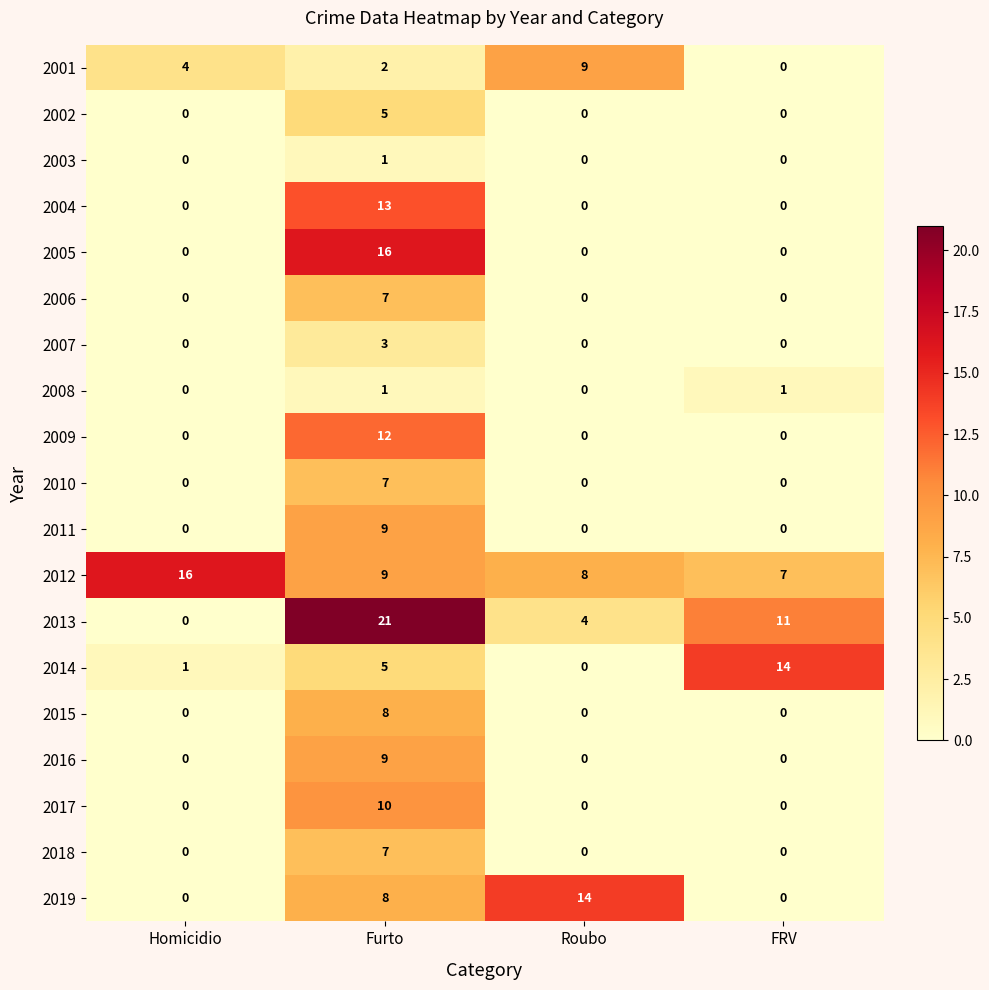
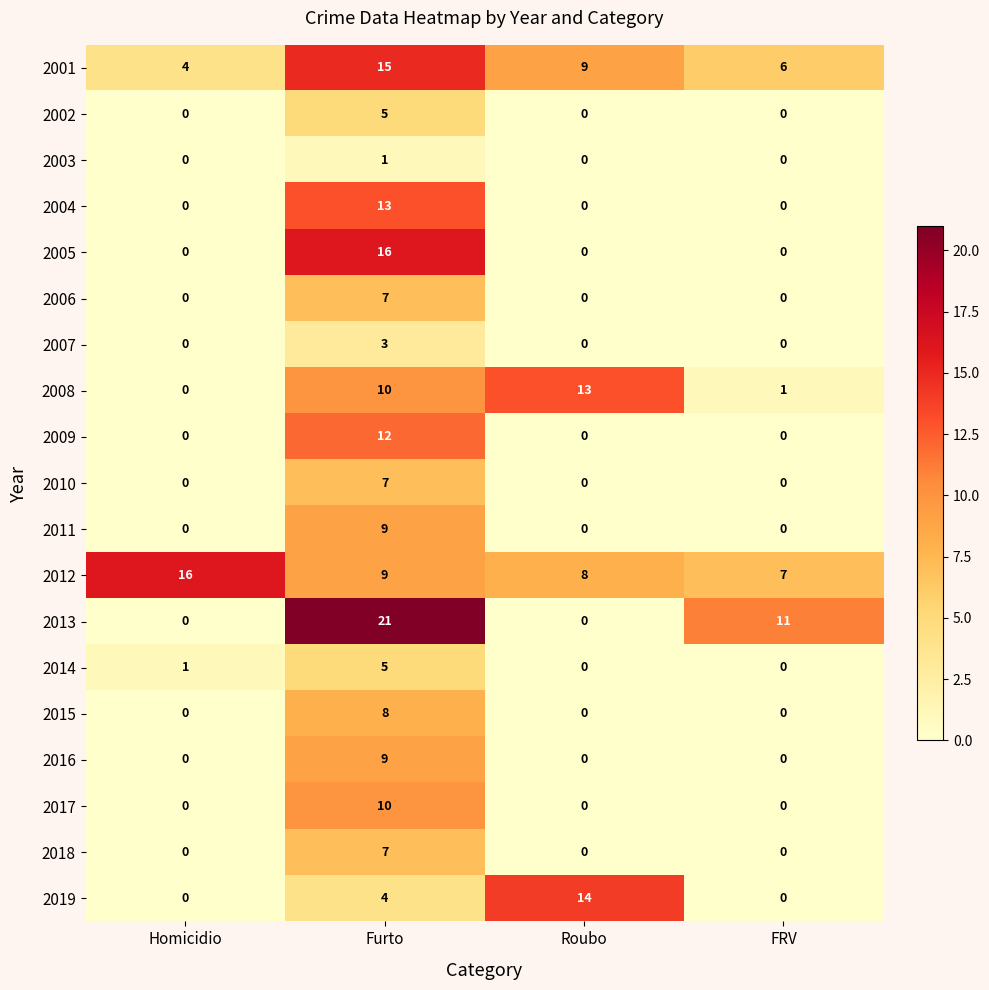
  {
    "2001": {
      "Homicidio": 4,
-     "Furto": 2,
+     "Furto": 15,
      "Roubo": 9,
-     "FRV": 0
+     "FRV": 6
    },
    "2002": {
      "Homicidio": 0,
      "Furto": 5,
      "Roubo": 0,
      "FRV": 0
    },
    "2003": {
      "Homicidio": 0,
      "Furto": 1,
      "Roubo": 0,
      "FRV": 0
    },
    "2004": {
      "Homicidio": 0,
      "Furto": 13,
      "Roubo": 0,
      "FRV": 0
    },
    "2005": {
      "Homicidio": 0,
      "Furto": 16,
      "Roubo": 0,
      "FRV": 0
    },
    "2006": {
      "Homicidio": 0,
      "Furto": 7,
      "Roubo": 0,
      "FRV": 0
    },
    "2007": {
      "Homicidio": 0,
      "Furto": 3,
      "Roubo": 0,
      "FRV": 0
    },
    "2008": {
      "Homicidio": 0,
-     "Furto": 1,
-     "Roubo": 0,
+     "Furto": 10,
+     "Roubo": 13,
      "FRV": 1
    },
    "2009": {
      "Homicidio": 0,
      "Furto": 12,
      "Roubo": 0,
      "FRV": 0
    },
    "2010": {
      "Homicidio": 0,
      "Furto": 7,
      "Roubo": 0,
      "FRV": 0
    },
    "2011": {
      "Homicidio": 0,
      "Furto": 9,
      "Roubo": 0,
      "FRV": 0
    },
    "2012": {
      "Homicidio": 16,
      "Furto": 9,
      "Roubo": 8,
      "FRV": 7
    },
    "2013": {
      "Homicidio": 0,
      "Furto": 21,
-     "Roubo": 4,
+     "Roubo": 0,
      "FRV": 11
    },
    "2014": {
      "Homicidio": 1,
      "Furto": 5,
      "Roubo": 0,
-     "FRV": 14
+     "FRV": 0
    },
    "2015": {
      "Homicidio": 0,
      "Furto": 8,
      "Roubo": 0,
      "FRV": 0
    },
    "2016": {
      "Homicidio": 0,
      "Furto": 9,
      "Roubo": 0,
      "FRV": 0
    },
    "2017": {
      "Homicidio": 0,
      "Furto": 10,
      "Roubo": 0,
      "FRV": 0
    },
    "2018": {
      "Homicidio": 0,
      "Furto": 7,
      "Roubo": 0,
      "FRV": 0
    },
    "2019": {
      "Homicidio": 0,
-     "Furto": 8,
+     "Furto": 4,
      "Roubo": 14,
      "FRV": 0
    }
  }
